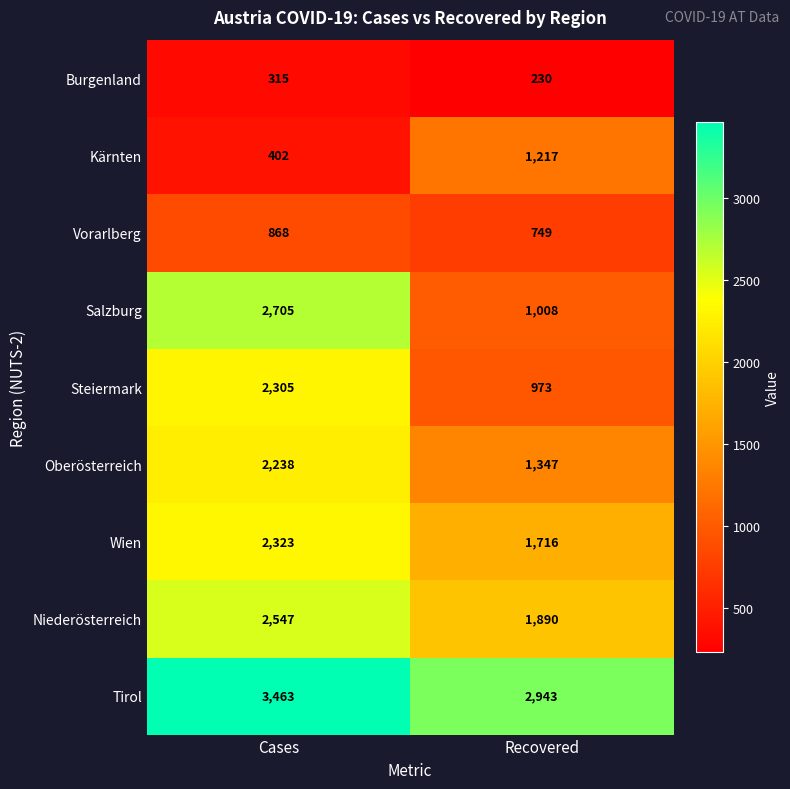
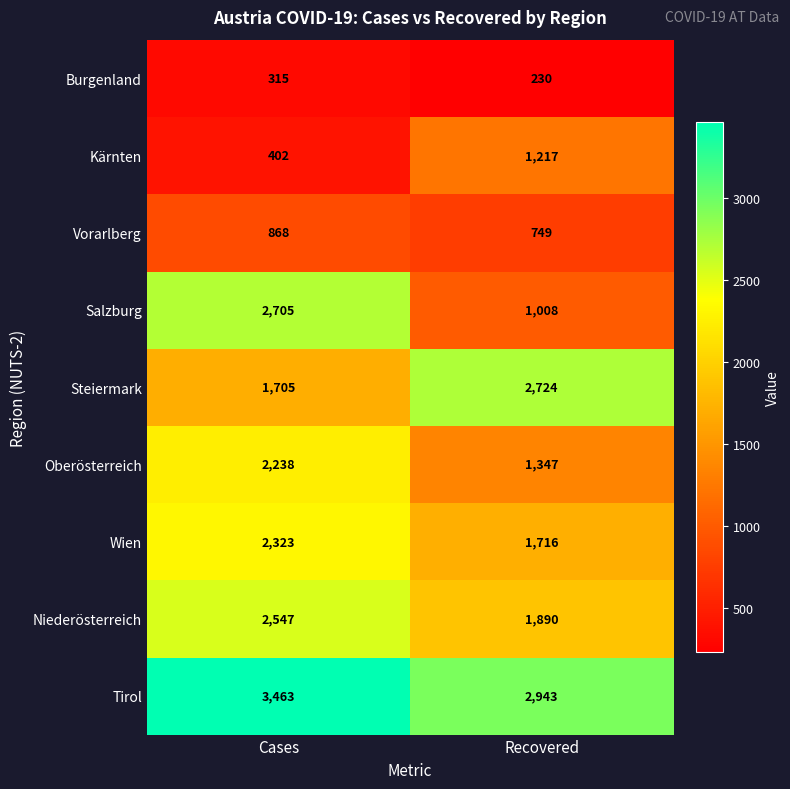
  {
    "Burgenland": {
      "Cases": "315",
      "Recovered": "230"
    },
    "Kärnten": {
      "Cases": "402",
      "Recovered": "1,217"
    },
    "Vorarlberg": {
      "Cases": "868",
      "Recovered": "749"
    },
    "Salzburg": {
      "Cases": "2,705",
      "Recovered": "1,008"
    },
    "Steiermark": {
-     "Cases": "2,305",
-     "Recovered": "973"
+     "Cases": "1,705",
+     "Recovered": "2,724"
    },
    "Oberösterreich": {
      "Cases": "2,238",
      "Recovered": "1,347"
    },
    "Wien": {
      "Cases": "2,323",
      "Recovered": "1,716"
    },
    "Niederösterreich": {
      "Cases": "2,547",
      "Recovered": "1,890"
    },
    "Tirol": {
      "Cases": "3,463",
      "Recovered": "2,943"
    }
  }
